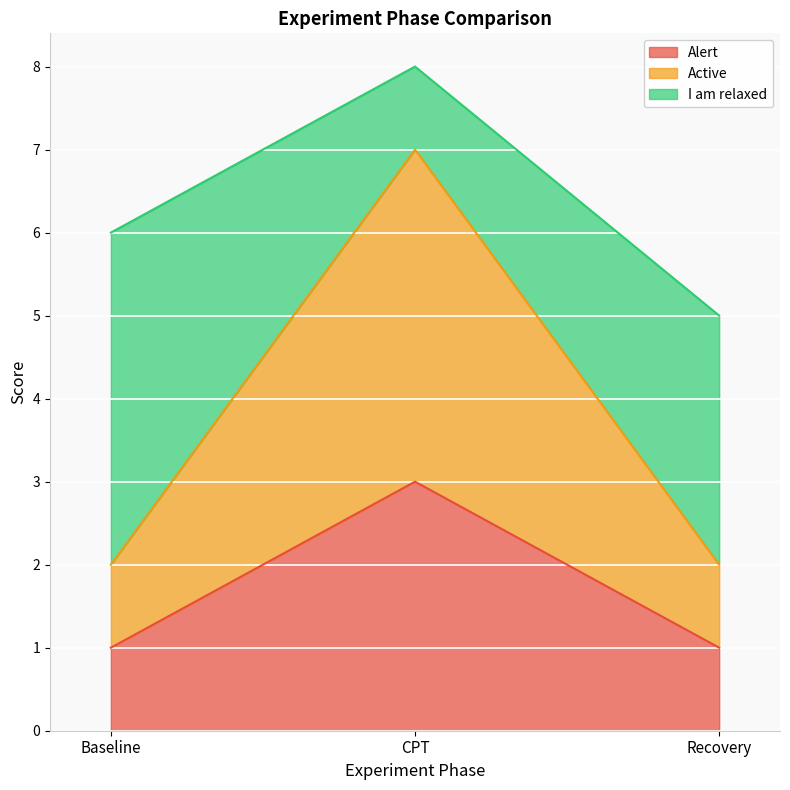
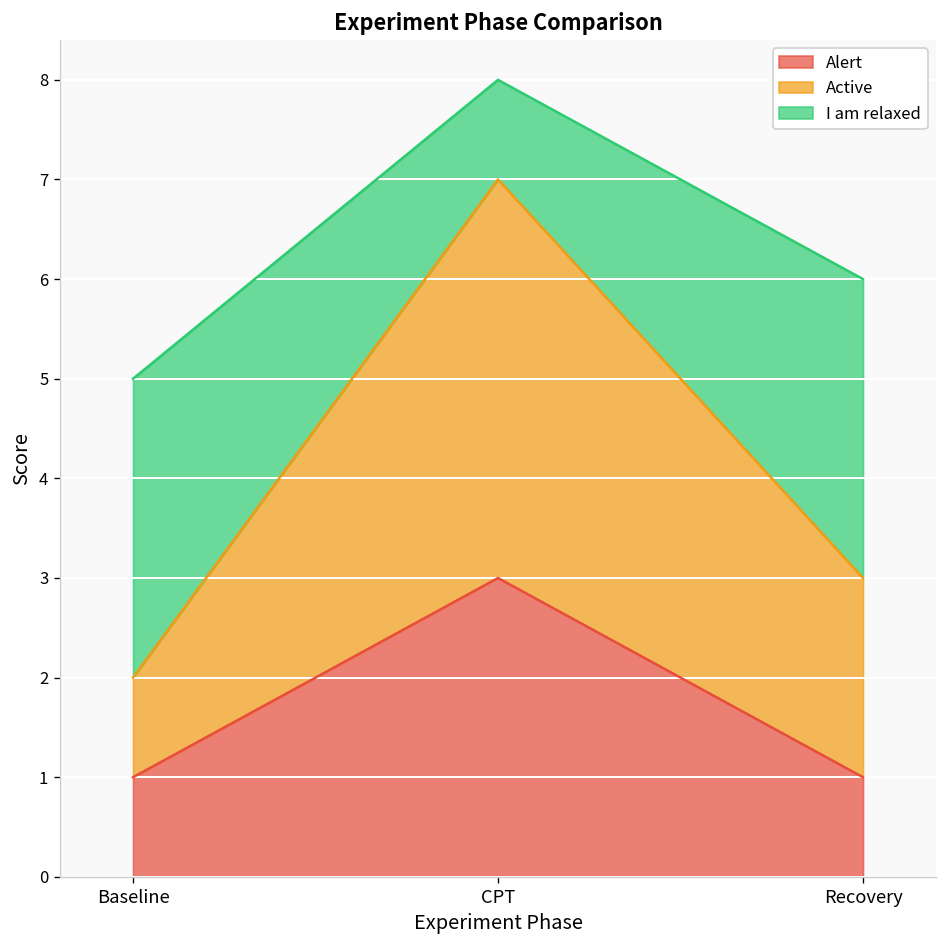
  {
    "Alert": {
      "Baseline": 1,
      "CPT": 3,
      "Recovery": 1
    },
    "Active": {
      "Baseline": 1,
      "CPT": 4,
-     "Recovery": 1
+     "Recovery": 2
    },
    "I am relaxed": {
-     "Baseline": 4,
+     "Baseline": 3,
      "CPT": 1,
      "Recovery": 3
    }
  }
